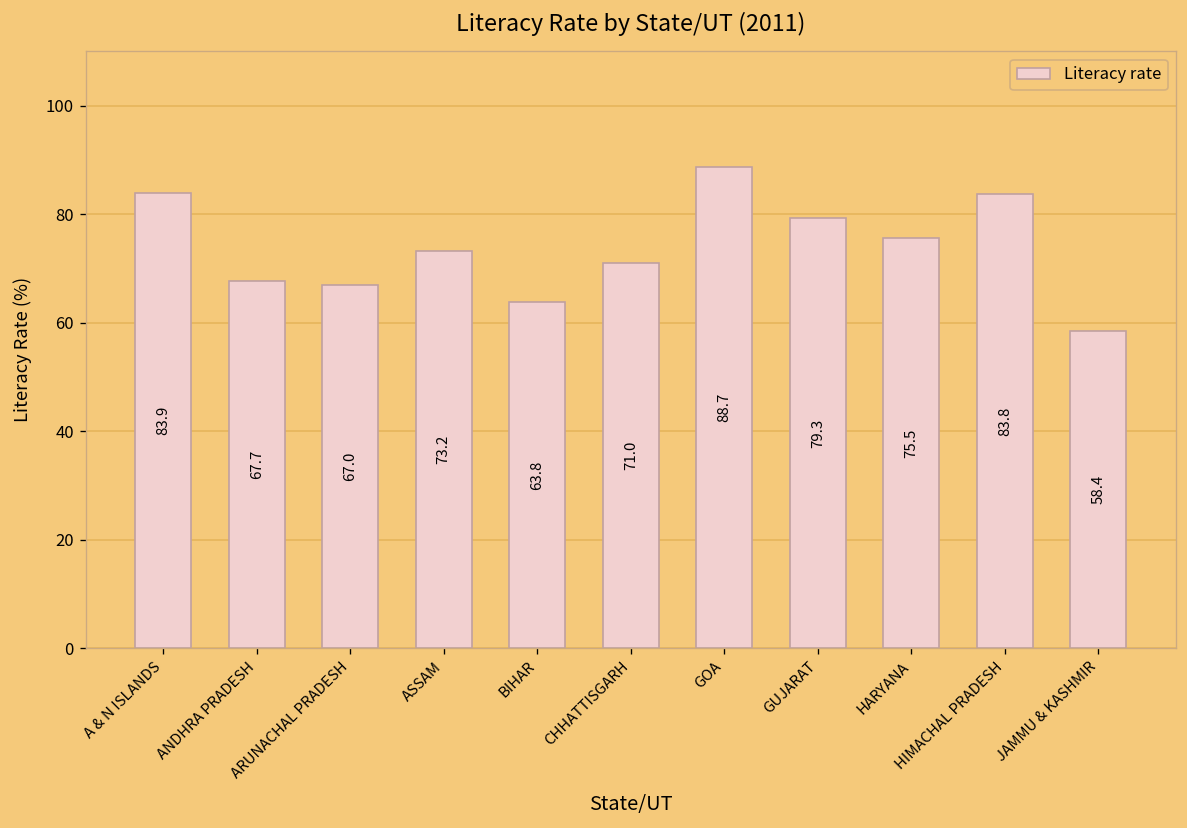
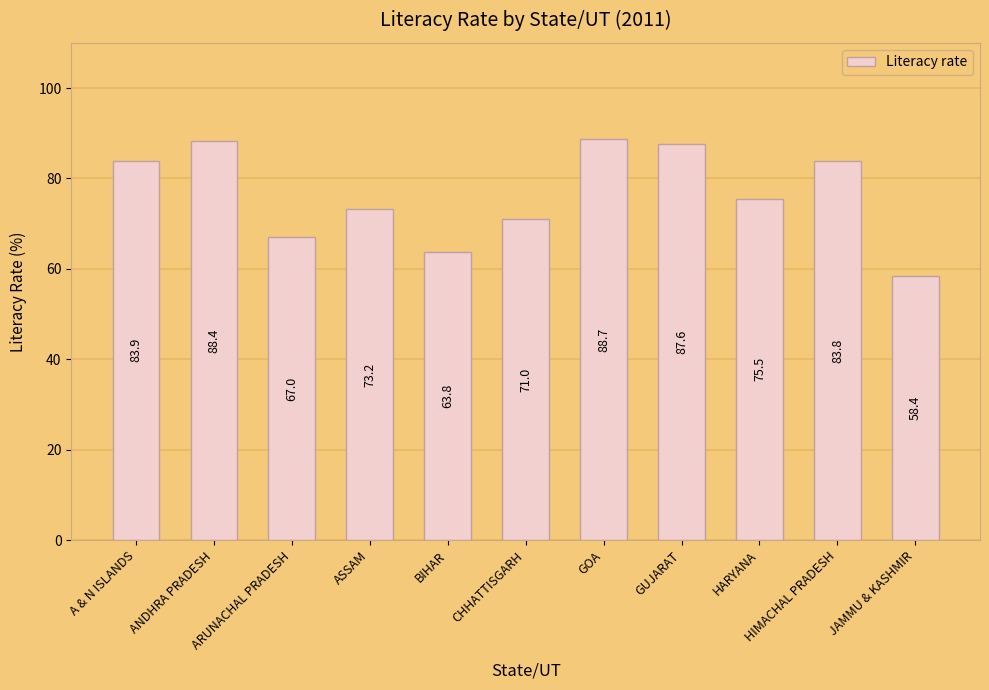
  {
    "A & N ISLANDS": 83.9,
-   "ANDHRA PRADESH": 67.7,
+   "ANDHRA PRADESH": 88.4,
    "ARUNACHAL PRADESH": 67.0,
    "ASSAM": 73.2,
    "BIHAR": 63.8,
    "CHHATTISGARH": 71.0,
    "GOA": 88.7,
-   "GUJARAT": 79.3,
+   "GUJARAT": 87.6,
    "HARYANA": 75.5,
    "HIMACHAL PRADESH": 83.8,
    "JAMMU & KASHMIR": 58.4
  }
